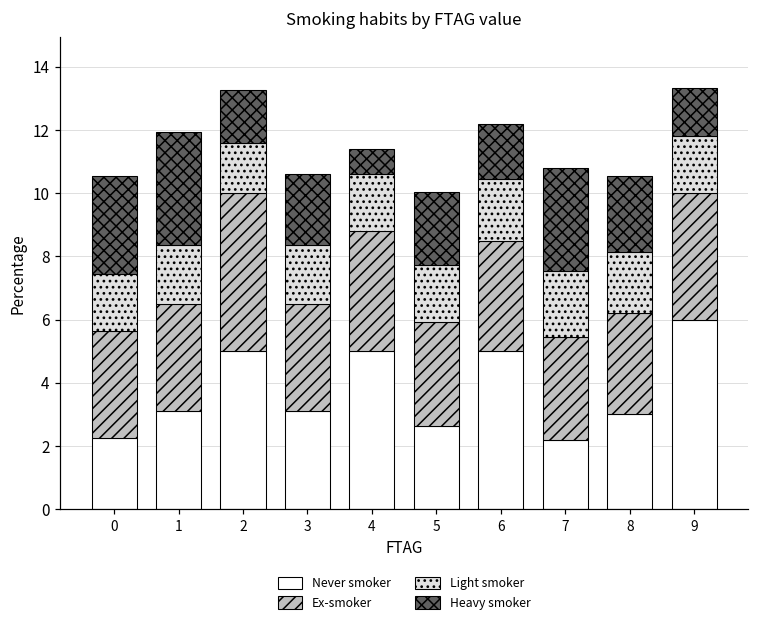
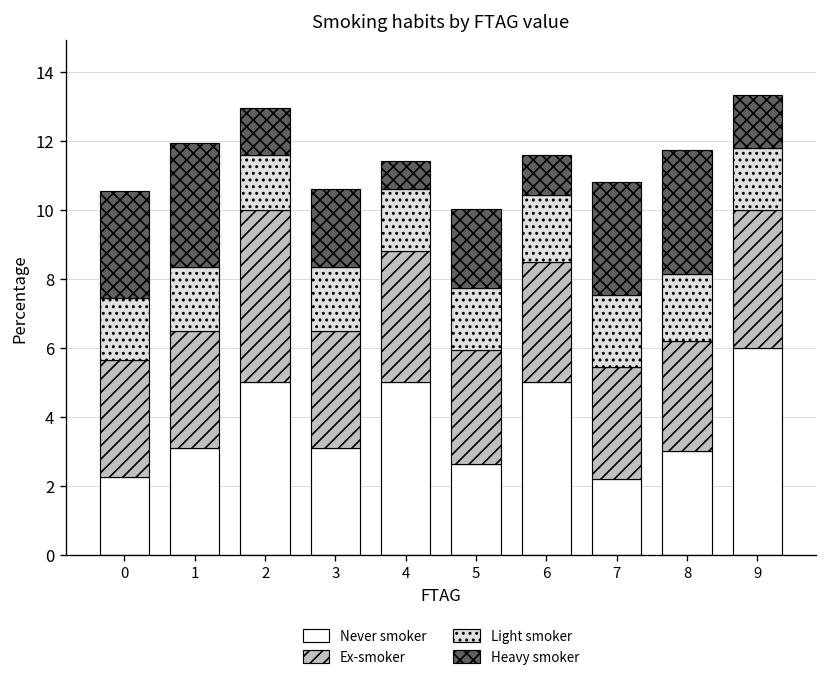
  {
    "Heavy smoker": {
      "0": 3.1,
      "1": 3.6,
-     "2": 1.7,
+     "2": 1.4,
      "3": 2.2,
      "4": 0.8,
      "5": 2.3,
-     "6": 1.7,
+     "6": 1.1,
      "7": 3.2,
-     "8": 2.4,
+     "8": 3.6,
      "9": 1.5
    }
  }
